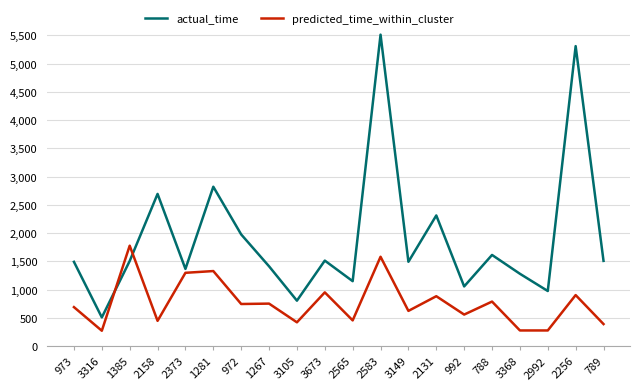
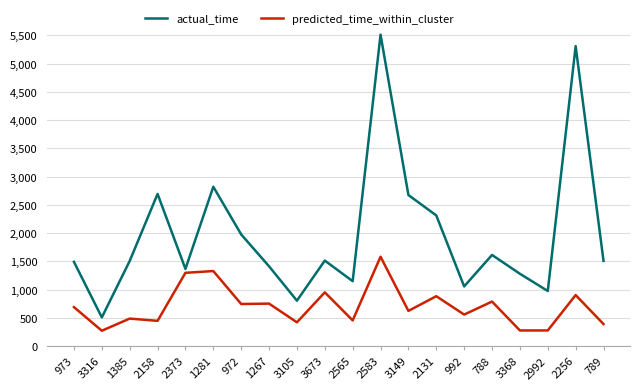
  {
    "actual_time": {
      "973": "1,500",
      "3316": "500",
      "1385": "1,500",
      "2158": "2,700",
      "2373": "1,400",
      "1281": "2,800",
      "972": "2,000",
      "1267": "1,400",
      "3105": "800",
      "3673": "1,500",
      "2565": "1,200",
      "2583": "5,500",
-     "3149": "1,500",
+     "3149": "2,700",
      "2131": "2,300",
      "992": "1,100",
      "788": "1,600",
      "3368": "1,300",
      "2992": "1,000",
      "2256": "5,300",
      "789": "1,500"
    },
    "predicted_time_within_cluster": {
      "973": "700",
      "3316": "300",
-     "1385": "1,800",
+     "1385": "500",
      "2158": "400",
      "2373": "1,300",
      "1281": "1,300",
      "972": "700",
      "1267": "800",
      "3105": "400",
      "3673": "1,000",
      "2565": "500",
      "2583": "1,600",
      "3149": "600",
      "2131": "900",
      "992": "600",
      "788": "800",
      "3368": "300",
      "2992": "300",
      "2256": "900",
      "789": "400"
    }
  }
